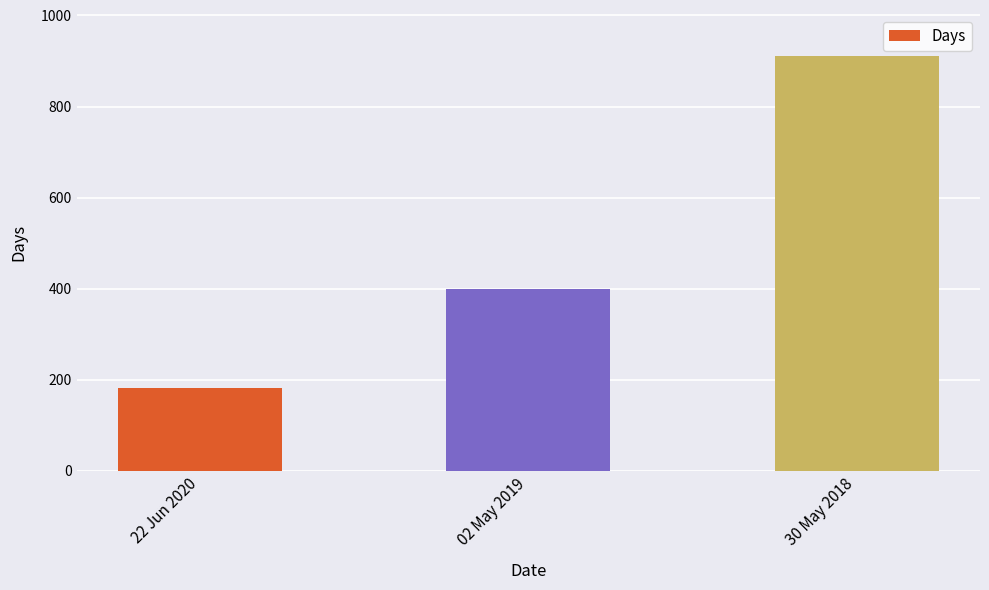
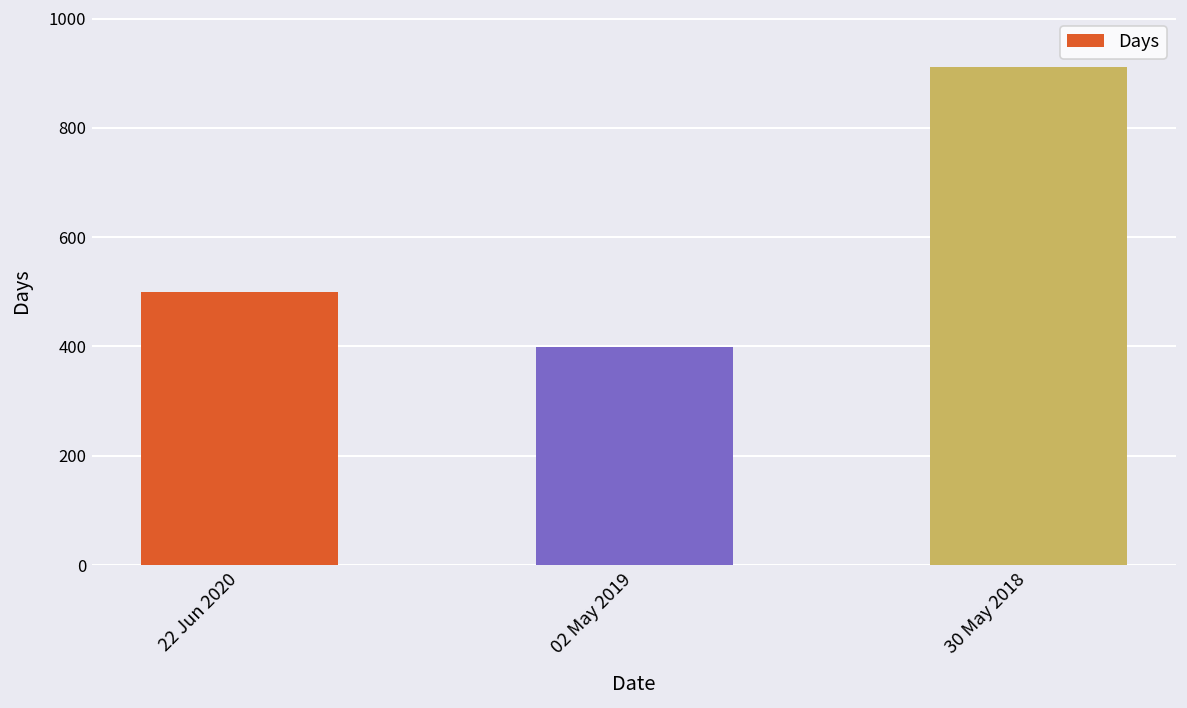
  {
-   "22 Jun 2020": 180,
+   "22 Jun 2020": 500,
    "02 May 2019": 400,
    "30 May 2018": 910
  }
